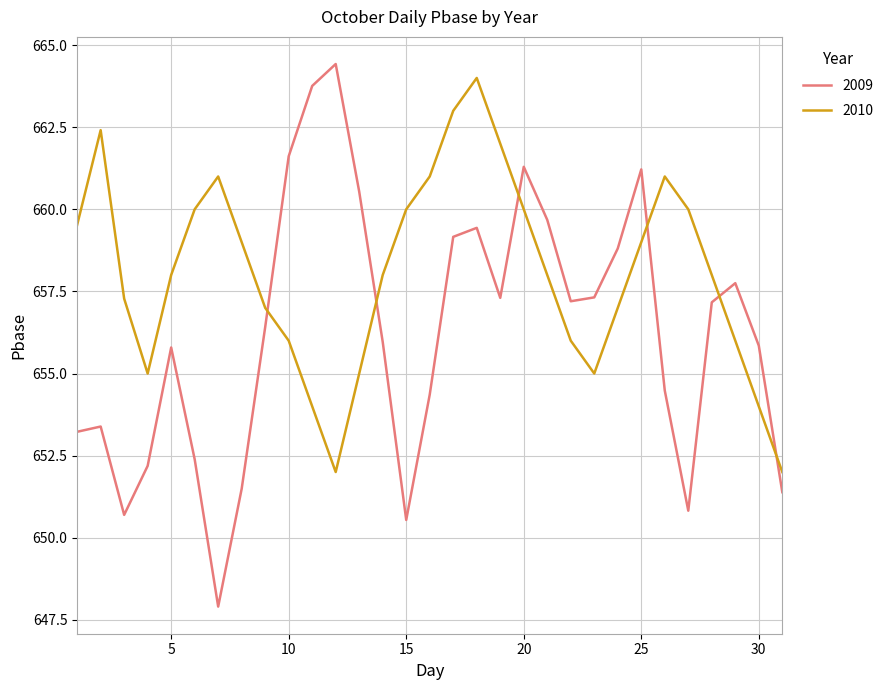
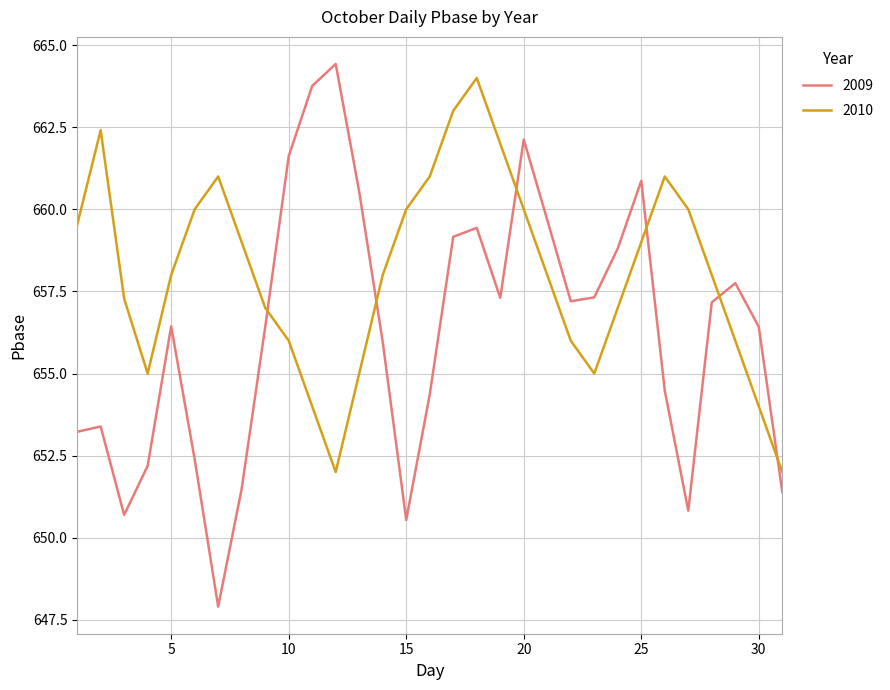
  {
    "2009": {
-     "5": 655.8,
+     "5": 656.4,
      "10": 661.6,
      "15": 650.5,
-     "20": 661.3,
-     "25": 661.2,
-     "30": 655.8
+     "20": 662.1,
+     "25": 660.9,
+     "30": 656.4
    },
    "2010": {
      "5": 658.0,
      "10": 656.0,
      "15": 660.0,
      "20": 660.0,
      "25": 659.0,
      "30": 654.0
    }
  }
